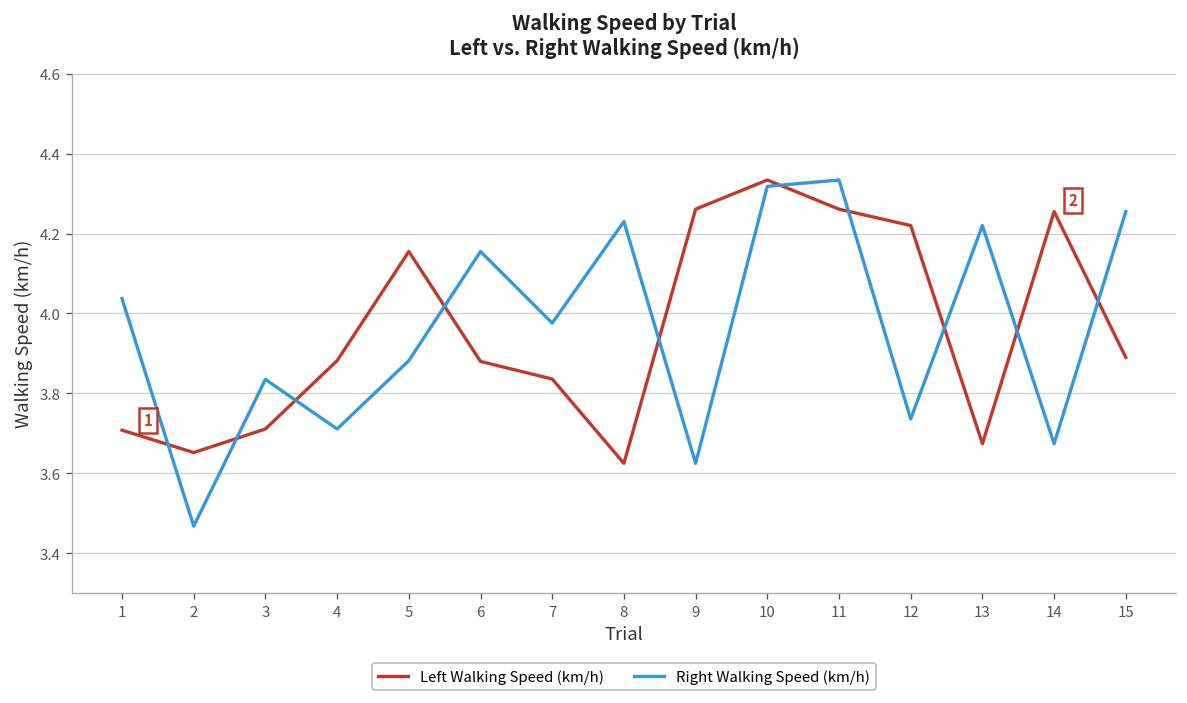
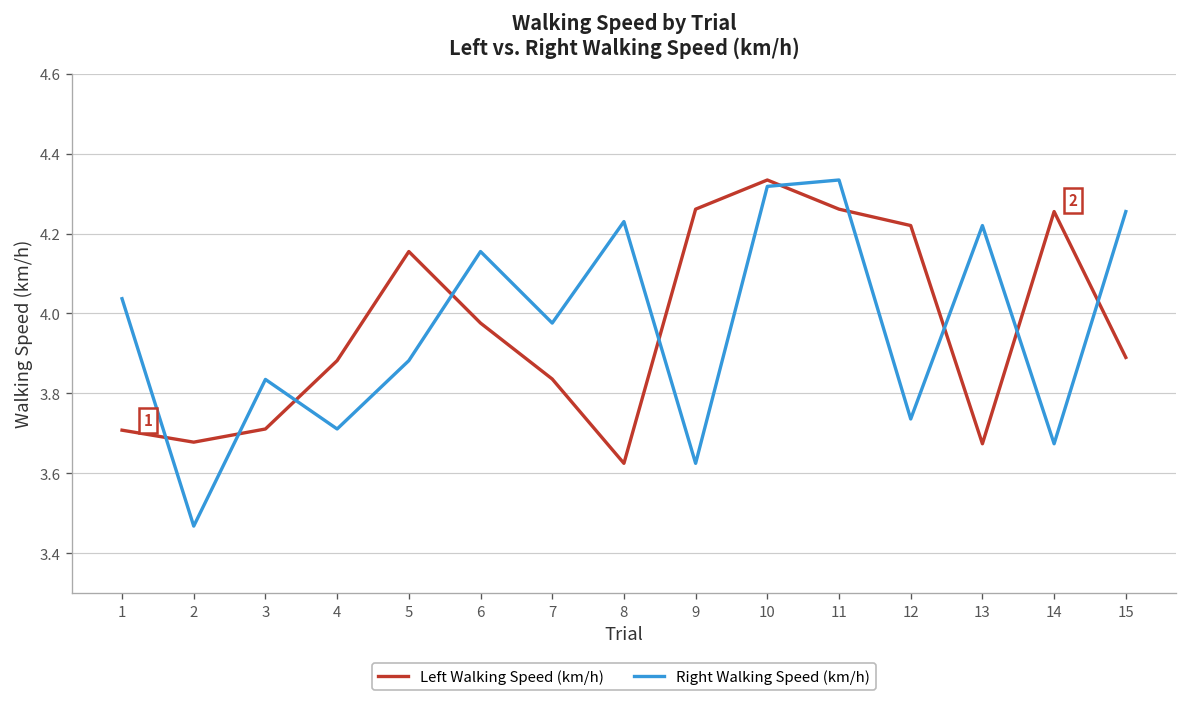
  {
    "Left Walking Speed (km/h)": {
-     "2": 3.65,
+     "2": 3.68,
      "3": 3.71,
      "4": 3.88,
      "5": 4.16,
-     "6": 3.88,
+     "6": 3.98,
      "7": 3.84,
      "8": 3.63,
      "9": 4.26,
      "10": 4.33,
      "11": 4.26,
      "12": 4.22,
      "13": 3.67,
      "15": 3.89
    },
    "Right Walking Speed (km/h)": {
      "1": 4.04,
      "2": 3.47,
      "3": 3.84,
      "4": 3.71,
      "5": 3.88,
      "6": 4.16,
      "7": 3.98,
      "8": 4.23,
      "9": 3.63,
      "10": 4.32,
      "11": 4.33,
      "12": 3.74,
      "13": 4.22,
      "14": 3.67,
      "15": 4.26
    }
  }
